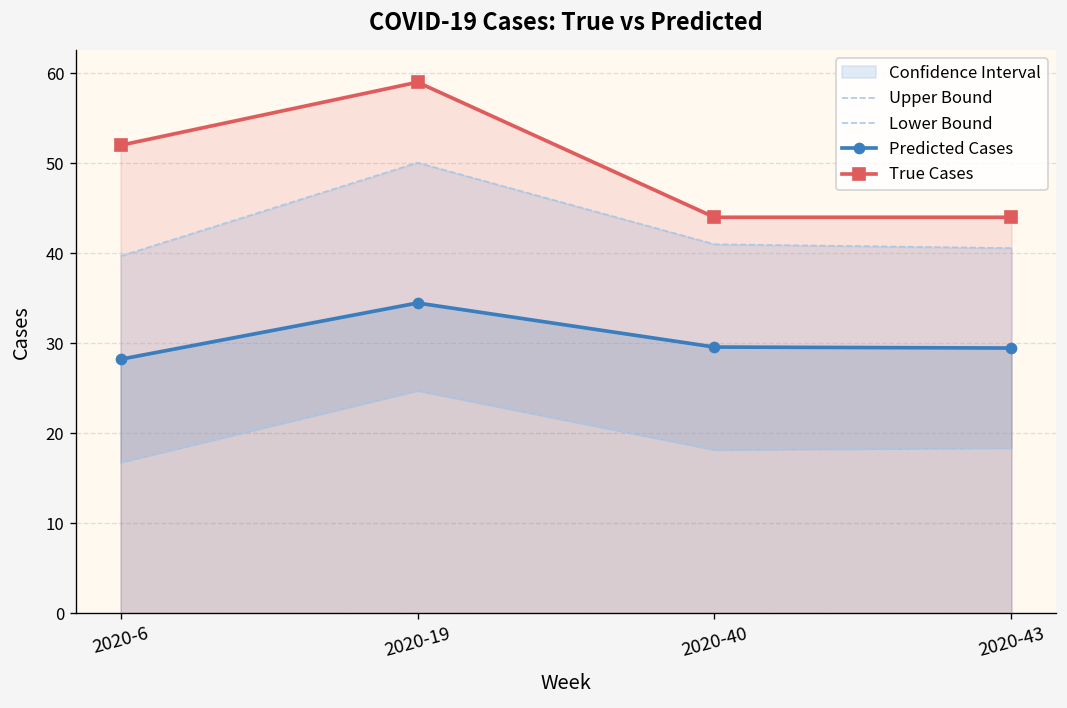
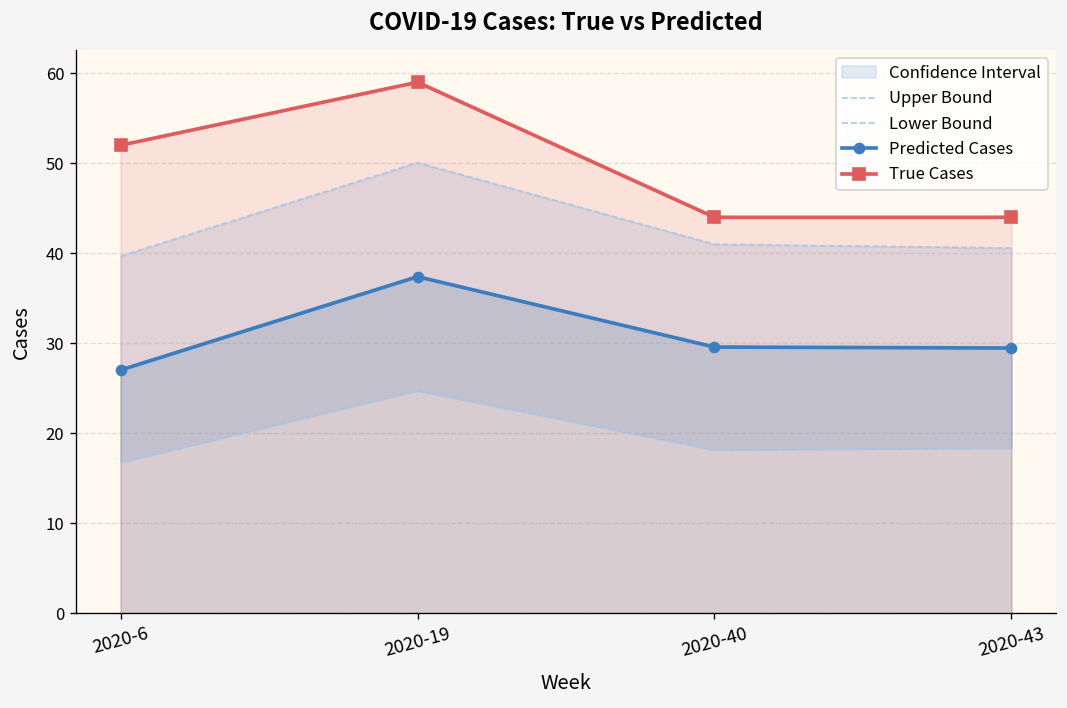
  {
    "Predicted Cases": {
-     "2020-6": 28,
-     "2020-19": 34,
+     "2020-6": 27,
+     "2020-19": 37,
      "2020-40": 30,
      "2020-43": 29
    },
    "True Cases": {
      "2020-6": 52,
      "2020-19": 59,
      "2020-40": 44,
      "2020-43": 44
    }
  }
